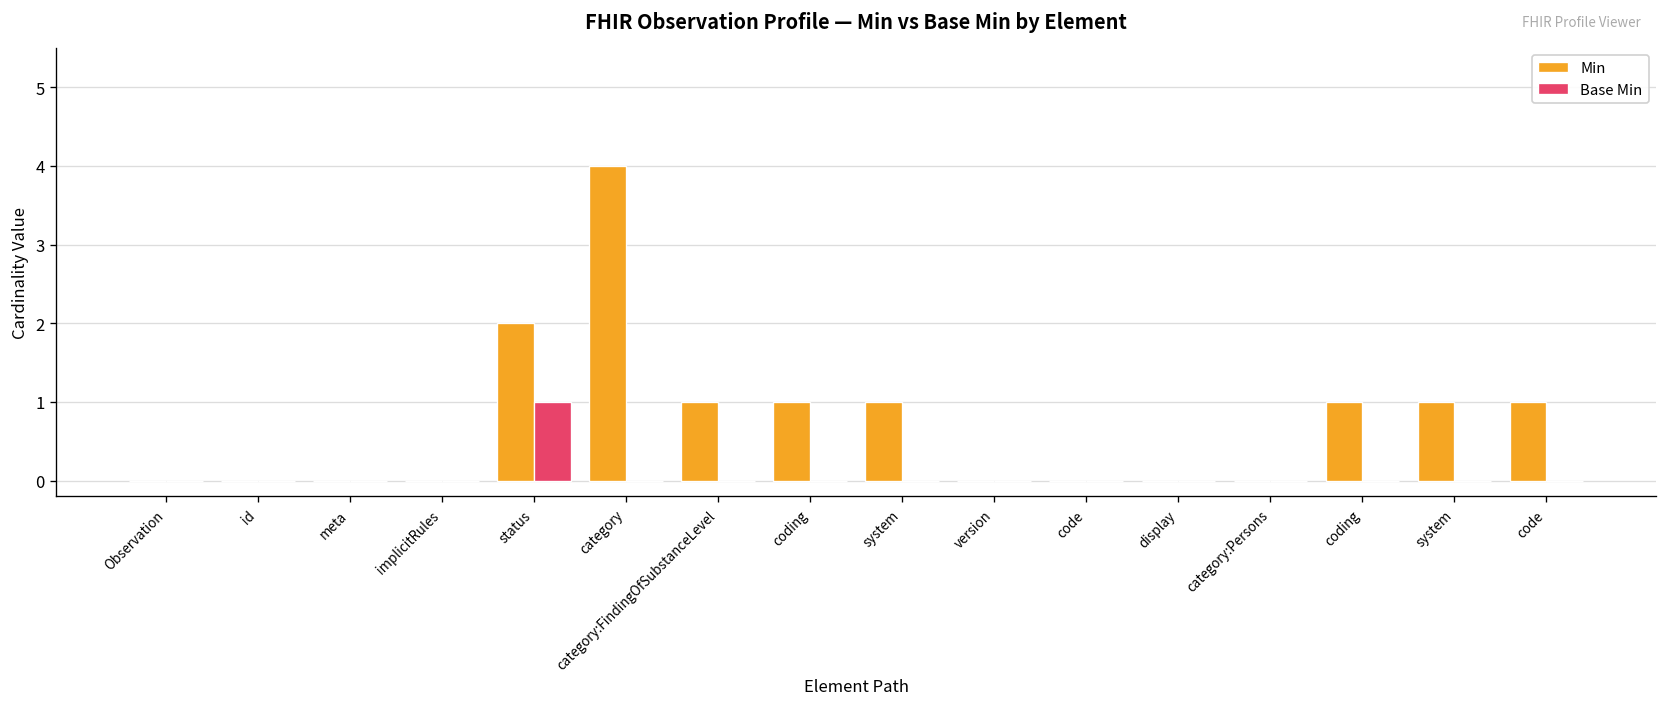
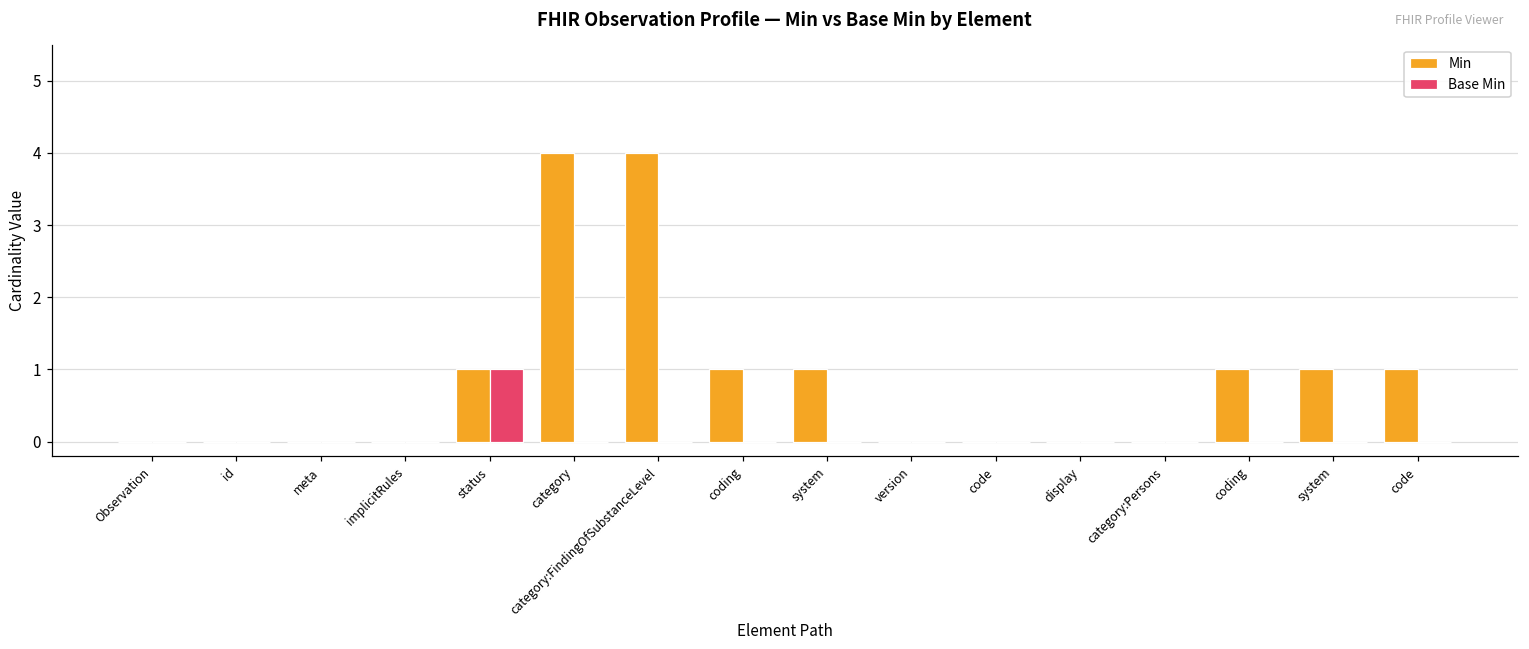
  {
    "Min": {
      "Observation": 0,
      "id": 0,
      "meta": 0,
      "implicitRules": 0,
-     "status": 2,
+     "status": 1,
      "category": 4,
-     "category:FindingOfSubstanceLevel": 1,
+     "category:FindingOfSubstanceLevel": 4,
      "version": 0,
      "display": 0,
      "category:Persons": 0
    },
    "Base Min": {
      "Observation": 0,
      "id": 0,
      "meta": 0,
      "implicitRules": 0,
      "status": 1,
      "category": 0,
      "category:FindingOfSubstanceLevel": 0,
      "version": 0,
      "display": 0,
      "category:Persons": 0
    }
  }
